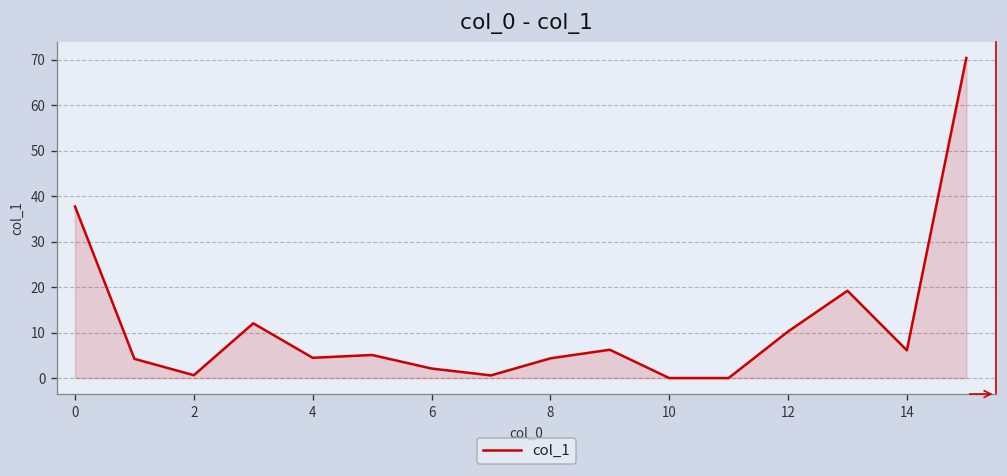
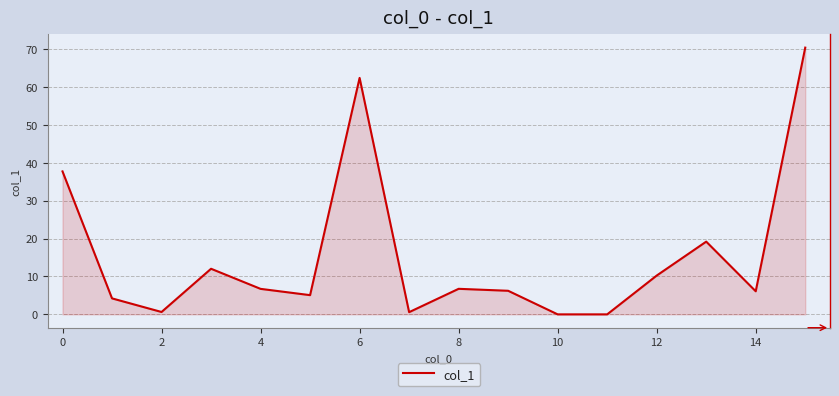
  {
    "0": 38,
    "2": 1,
-   "4": 4,
-   "6": 2,
-   "8": 4,
+   "4": 7,
+   "6": 62,
+   "8": 7,
    "10": 0,
    "12": 10,
    "14": 6
  }
